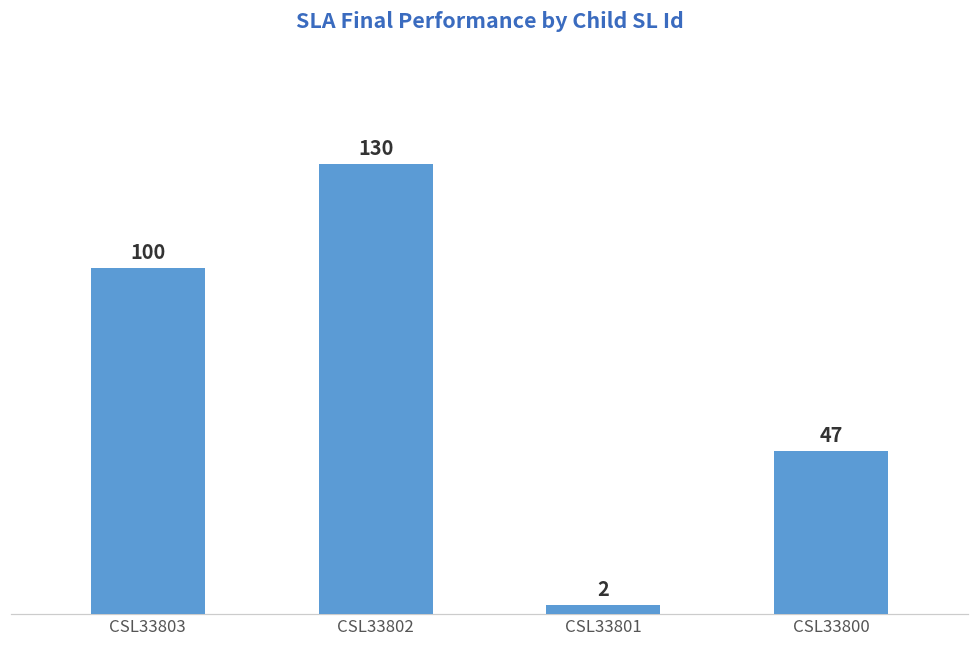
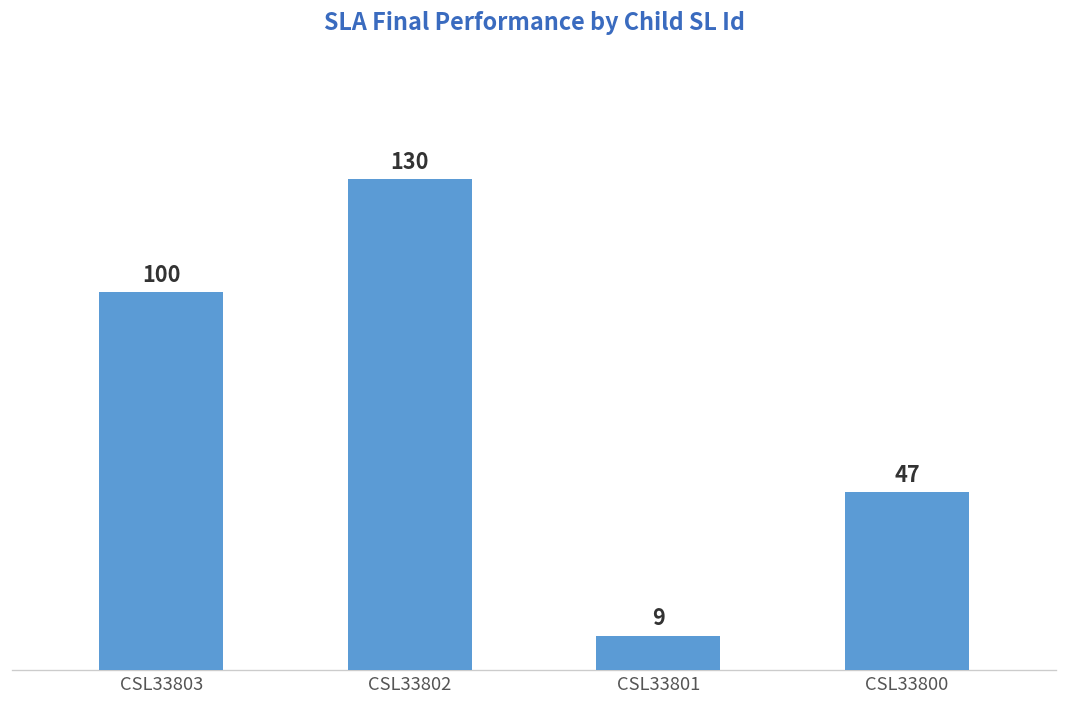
  {
    "CSL33803": 100,
    "CSL33802": 130,
-   "CSL33801": 2,
+   "CSL33801": 9,
    "CSL33800": 47
  }
